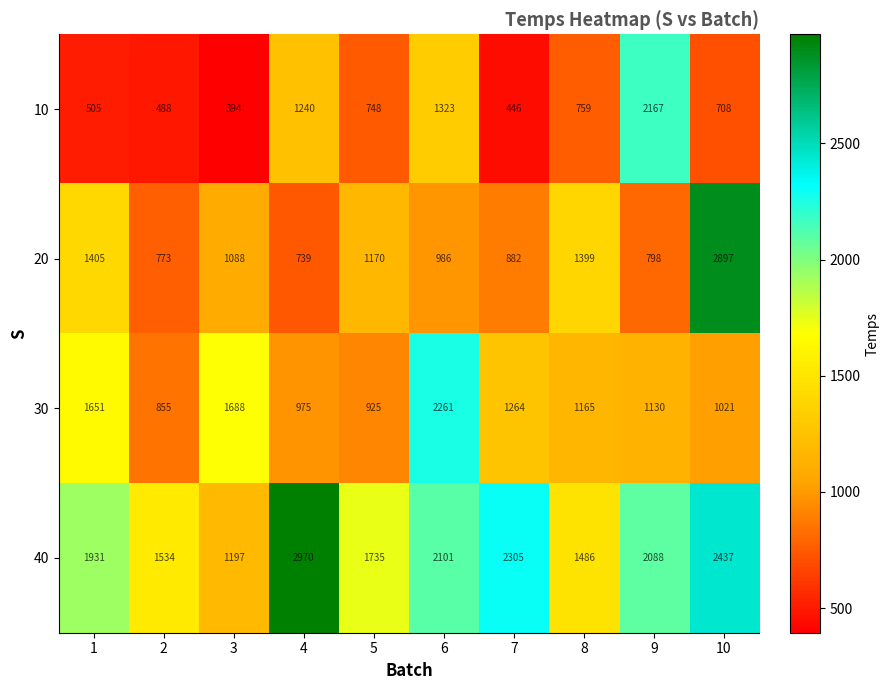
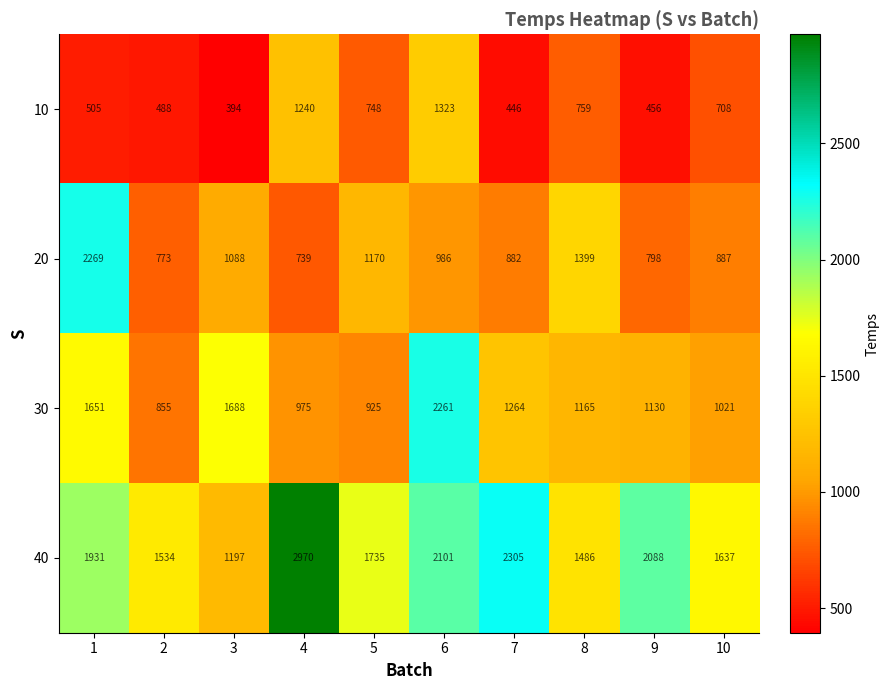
  {
    "10": {
      "1": 505,
      "2": 488,
      "3": 394,
      "4": 1240,
      "5": 748,
      "6": 1323,
      "7": 446,
      "8": 759,
-     "9": 2167,
+     "9": 456,
      "10": 708
    },
    "20": {
-     "1": 1405,
+     "1": 2269,
      "2": 773,
      "3": 1088,
      "4": 739,
      "5": 1170,
      "6": 986,
      "7": 882,
      "8": 1399,
      "9": 798,
-     "10": 2897
+     "10": 887
    },
    "30": {
      "1": 1651,
      "2": 855,
      "3": 1688,
      "4": 975,
      "5": 925,
      "6": 2261,
      "7": 1264,
      "8": 1165,
      "9": 1130,
      "10": 1021
    },
    "40": {
      "1": 1931,
      "2": 1534,
      "3": 1197,
      "4": 2970,
      "5": 1735,
      "6": 2101,
      "7": 2305,
      "8": 1486,
      "9": 2088,
-     "10": 2437
+     "10": 1637
    }
  }
